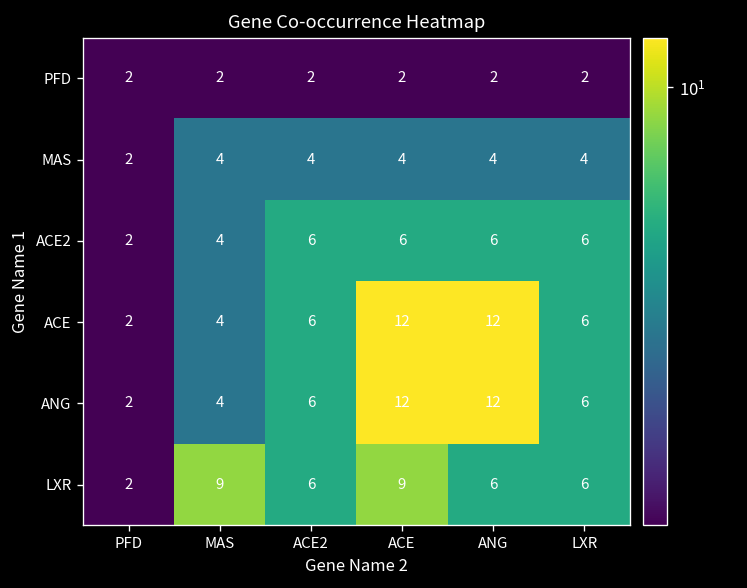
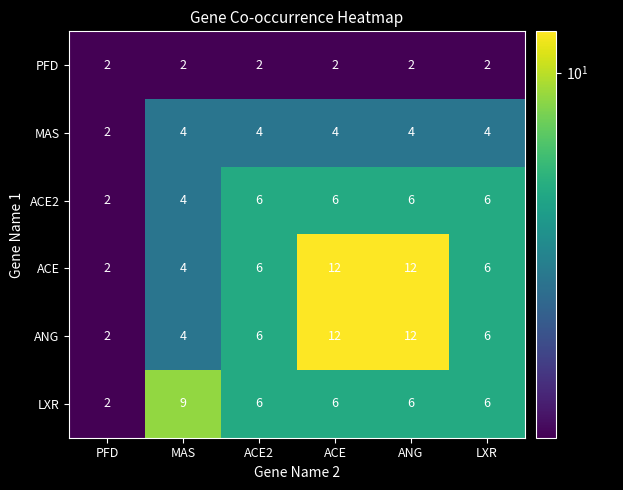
  {
    "PFD": {
      "PFD": 2,
      "MAS": 2,
      "ACE2": 2,
      "ACE": 2,
      "ANG": 2,
      "LXR": 2
    },
    "MAS": {
      "PFD": 2,
      "MAS": 4,
      "ACE2": 4,
      "ACE": 4,
      "ANG": 4,
      "LXR": 4
    },
    "ACE2": {
      "PFD": 2,
      "MAS": 4,
      "ACE2": 6,
      "ACE": 6,
      "ANG": 6,
      "LXR": 6
    },
    "ACE": {
      "PFD": 2,
      "MAS": 4,
      "ACE2": 6,
      "ACE": 12,
      "ANG": 12,
      "LXR": 6
    },
    "ANG": {
      "PFD": 2,
      "MAS": 4,
      "ACE2": 6,
      "ACE": 12,
      "ANG": 12,
      "LXR": 6
    },
    "LXR": {
      "PFD": 2,
      "MAS": 9,
      "ACE2": 6,
-     "ACE": 9,
+     "ACE": 6,
      "ANG": 6,
      "LXR": 6
    }
  }
